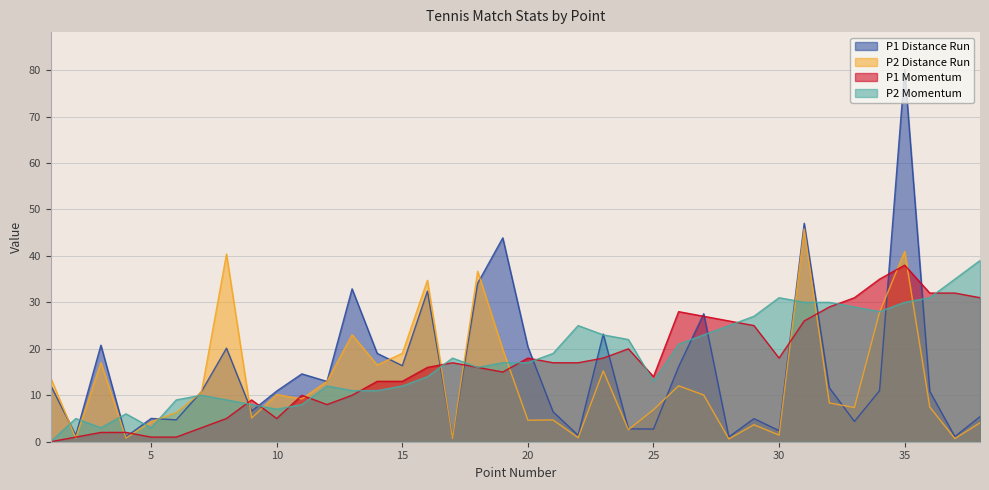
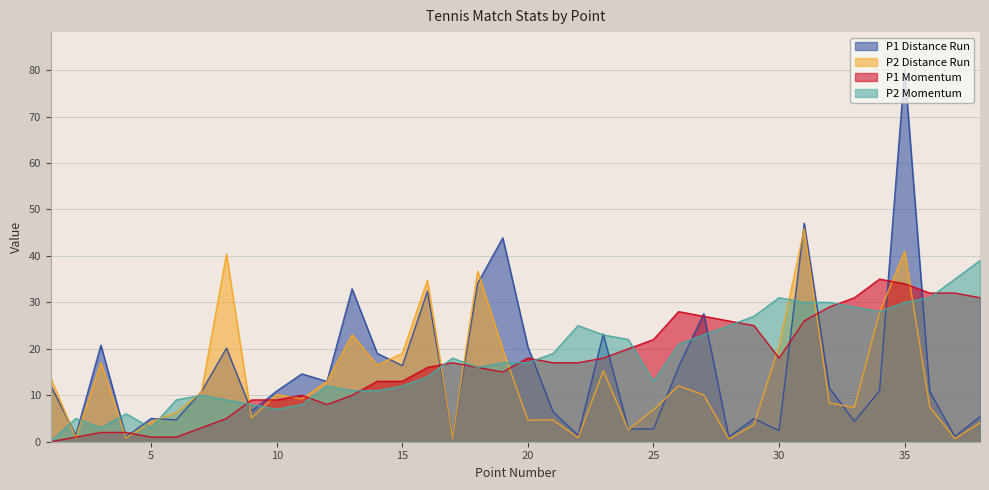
  {
    "P1 Distance Run": {
      "5": 5,
      "10": 11,
      "15": 16,
      "20": 20,
      "25": 3,
      "30": 2
    },
    "P2 Distance Run": {
      "5": 4,
      "10": 10,
      "15": 19,
      "20": 5,
      "25": 7,
-     "30": 1,
+     "30": 21,
      "35": 41
    },
    "P1 Momentum": {
      "5": 1,
-     "10": 5,
+     "10": 9,
      "15": 13,
      "20": 18,
-     "25": 14,
+     "25": 22,
      "30": 18,
-     "35": 38
+     "35": 34
    },
    "P2 Momentum": {
      "5": 3,
      "10": 7,
      "15": 12,
      "20": 17,
      "25": 13,
      "30": 31,
      "35": 30
    }
  }
